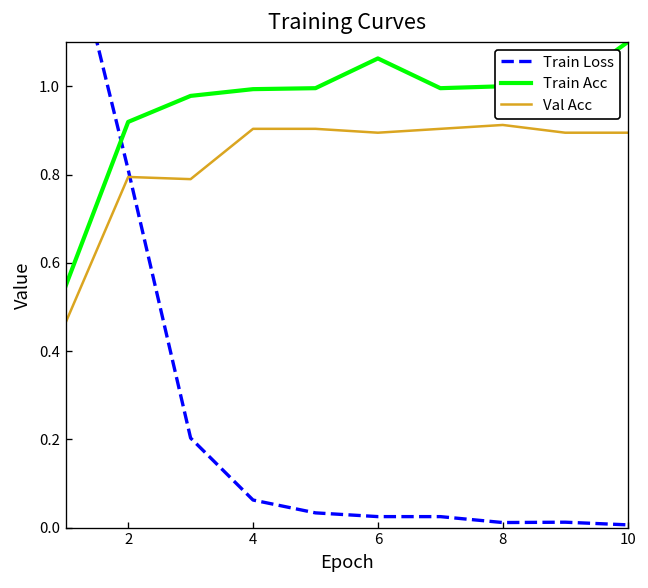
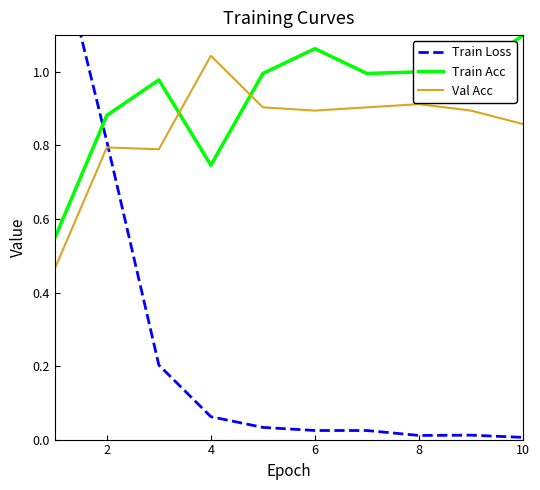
  {
    "Train Loss": {
      "2": 0.81,
      "4": 0.06,
      "6": 0.02,
      "8": 0.01,
      "10": 0.01
    },
    "Train Acc": {
-     "2": 0.92,
-     "4": 0.99,
+     "2": 0.88,
+     "4": 0.75,
      "6": 1.06,
      "10": 1.10
    },
    "Val Acc": {
      "2": 0.79,
-     "4": 0.90,
+     "4": 1.04,
      "6": 0.89,
      "8": 0.91,
-     "10": 0.89
+     "10": 0.86
    }
  }
